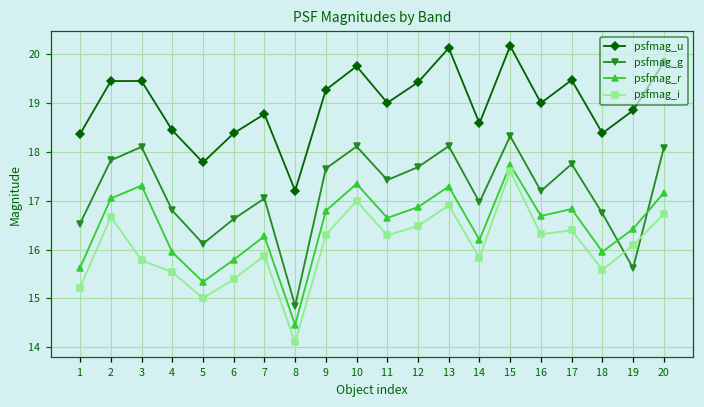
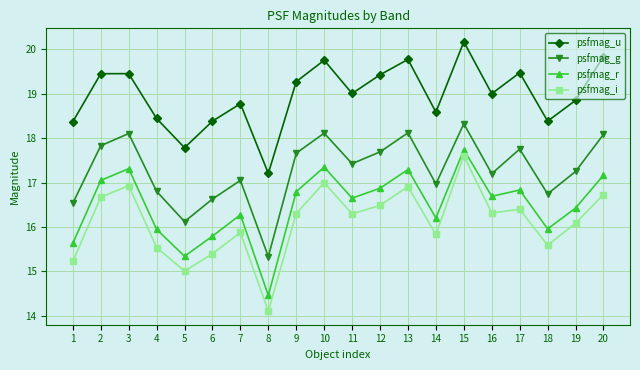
  {
    "psfmag_u": {
      "1": 18.4,
      "2": 19.4,
      "3": 19.5,
      "4": 18.4,
      "5": 17.8,
      "6": 18.4,
      "7": 18.8,
      "8": 17.2,
      "9": 19.3,
      "10": 19.8,
      "11": 19.0,
      "12": 19.4,
-     "13": 20.1,
+     "13": 19.8,
      "14": 18.6,
      "15": 20.2,
      "16": 19.0,
      "17": 19.5,
      "18": 18.4,
      "19": 18.8
    },
    "psfmag_g": {
      "1": 16.5,
      "2": 17.8,
      "3": 18.1,
      "4": 16.8,
      "5": 16.1,
      "6": 16.6,
      "7": 17.0,
-     "8": 14.9,
+     "8": 15.3,
      "9": 17.7,
      "10": 18.1,
      "11": 17.4,
      "12": 17.7,
      "13": 18.1,
      "14": 17.0,
      "15": 18.3,
      "16": 17.2,
      "17": 17.8,
      "18": 16.7,
-     "19": 15.6,
+     "19": 17.2,
      "20": 18.1
    },
    "psfmag_r": {
      "1": 15.6,
      "2": 17.0,
      "3": 17.3,
      "4": 15.9,
      "5": 15.3,
      "6": 15.8,
      "7": 16.3,
      "8": 14.5,
      "9": 16.8,
      "10": 17.3,
      "11": 16.6,
      "12": 16.9,
      "13": 17.3,
      "14": 16.2,
      "15": 17.7,
      "16": 16.7,
      "17": 16.8,
      "18": 16.0,
      "19": 16.4,
      "20": 17.2
    },
    "psfmag_i": {
      "1": 15.2,
      "2": 16.7,
-     "3": 15.8,
+     "3": 16.9,
      "4": 15.5,
      "5": 15.0,
      "6": 15.4,
      "7": 15.9,
      "8": 14.1,
      "9": 16.3,
      "10": 17.0,
      "11": 16.3,
      "12": 16.5,
      "13": 16.9,
      "14": 15.8,
      "15": 17.6,
      "16": 16.3,
      "17": 16.4,
      "18": 15.6,
      "19": 16.1,
      "20": 16.7
    }
  }
